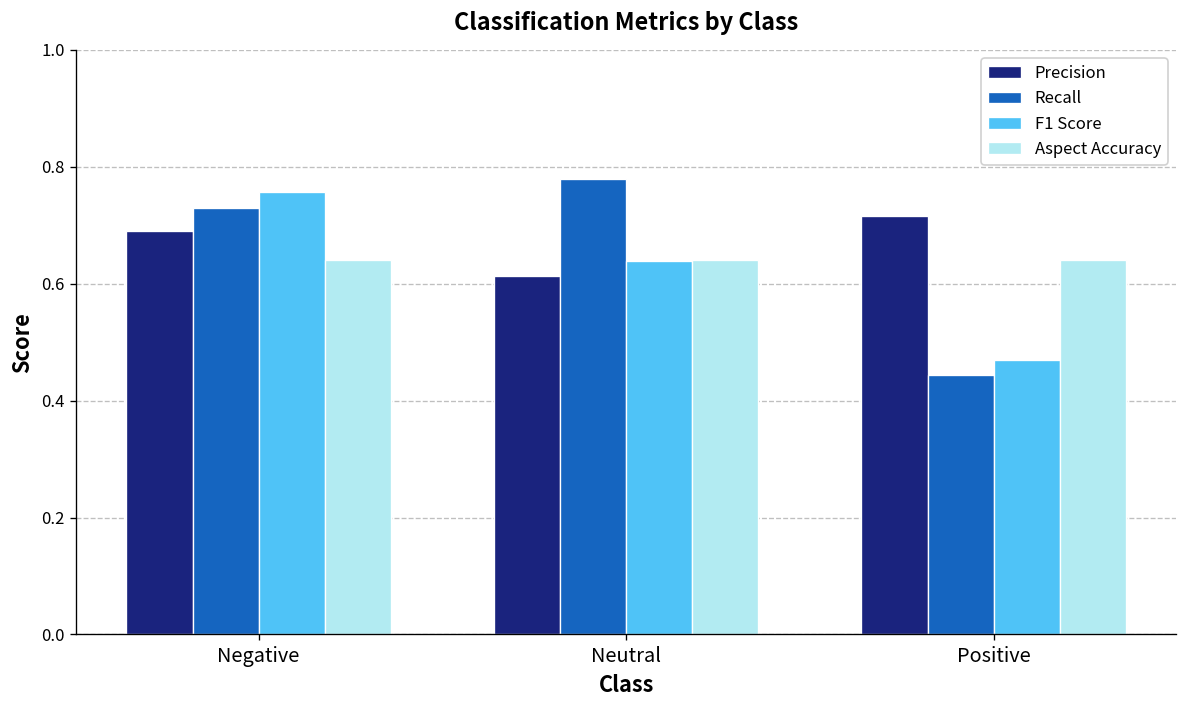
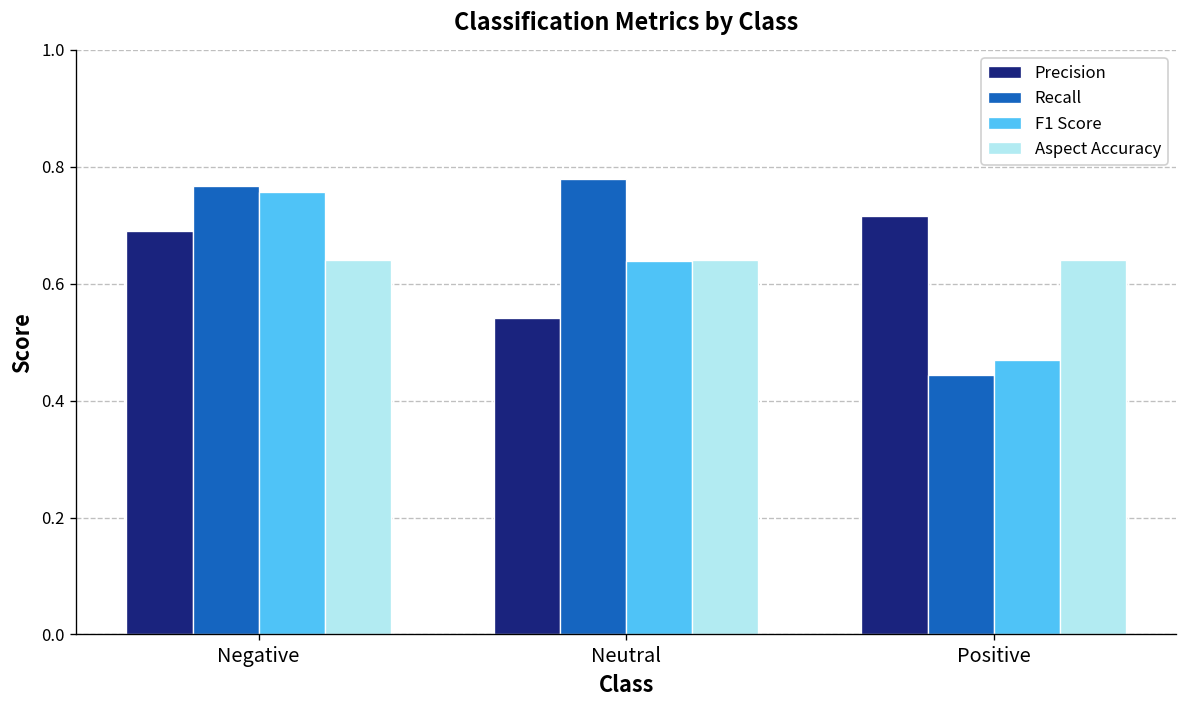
  {
    "Precision": {
      "Negative": 0.69,
-     "Neutral": 0.61,
+     "Neutral": 0.54,
      "Positive": 0.72
    },
    "Recall": {
-     "Negative": 0.73,
+     "Negative": 0.77,
      "Neutral": 0.78,
      "Positive": 0.44
    },
    "F1 Score": {
      "Negative": 0.76,
      "Neutral": 0.64,
      "Positive": 0.47
    },
    "Aspect Accuracy": {
      "Negative": 0.64,
      "Neutral": 0.64,
      "Positive": 0.64
    }
  }
